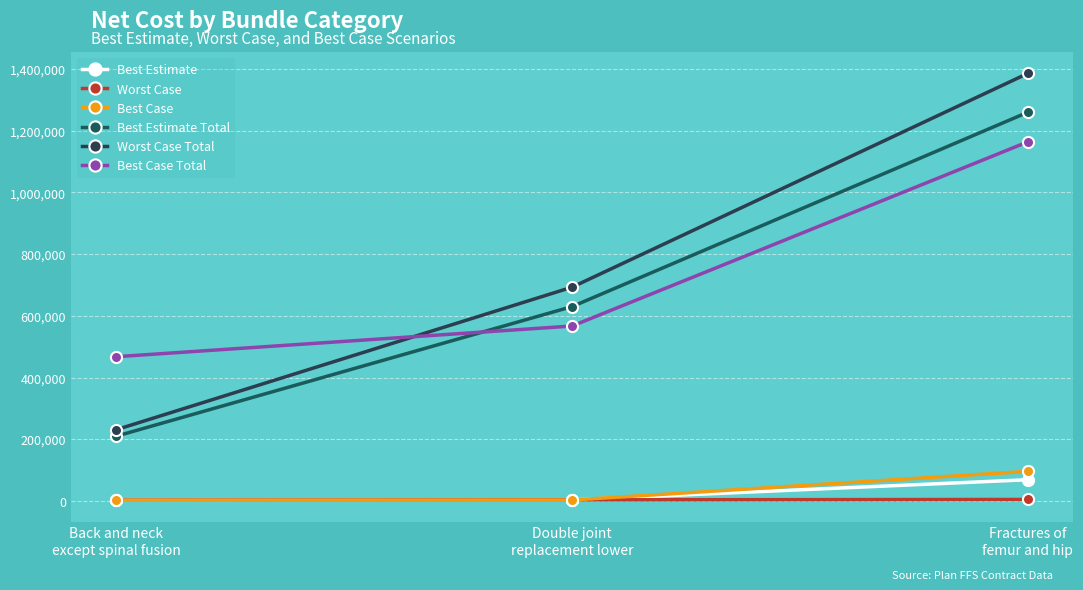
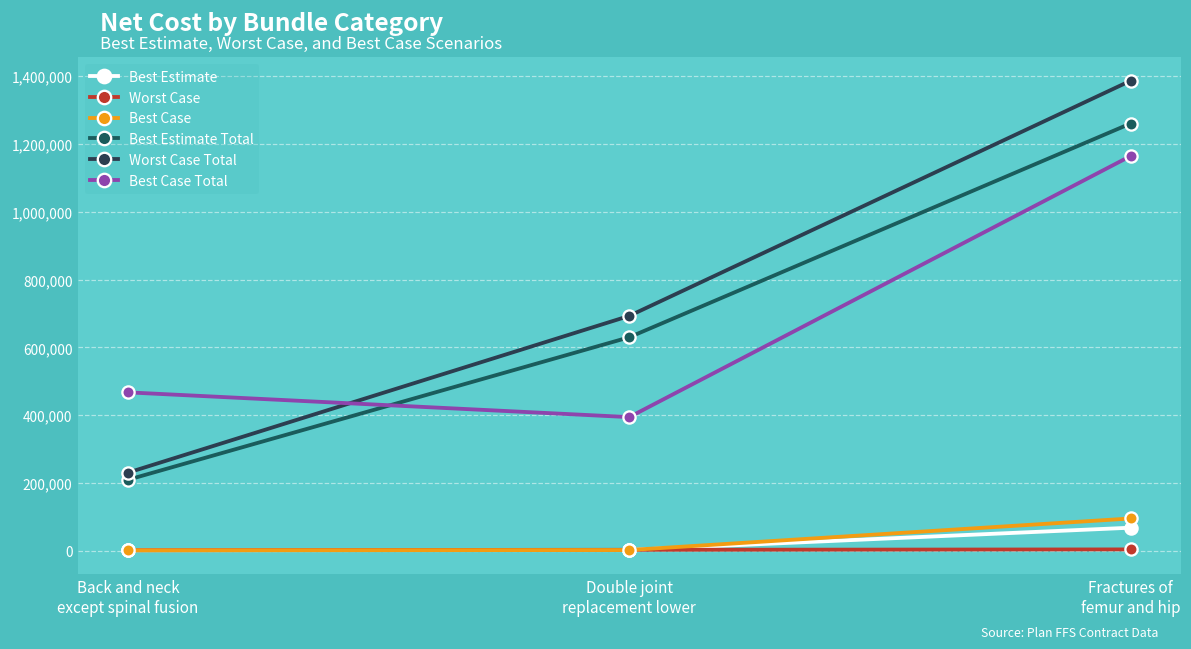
  {
    "Best Estimate": {
      "Fractures of femur and hip": "70,000"
    },
    "Worst Case": {
      "Fractures of femur and hip": "0"
    },
    "Best Case": {
      "Fractures of femur and hip": "100,000"
    },
    "Best Case Total": {
      "Back and neck except spinal fusion": "470,000",
-     "Double joint replacement lower": "570,000",
+     "Double joint replacement lower": "390,000",
      "Fractures of femur and hip": "1,160,000"
    }
  }
